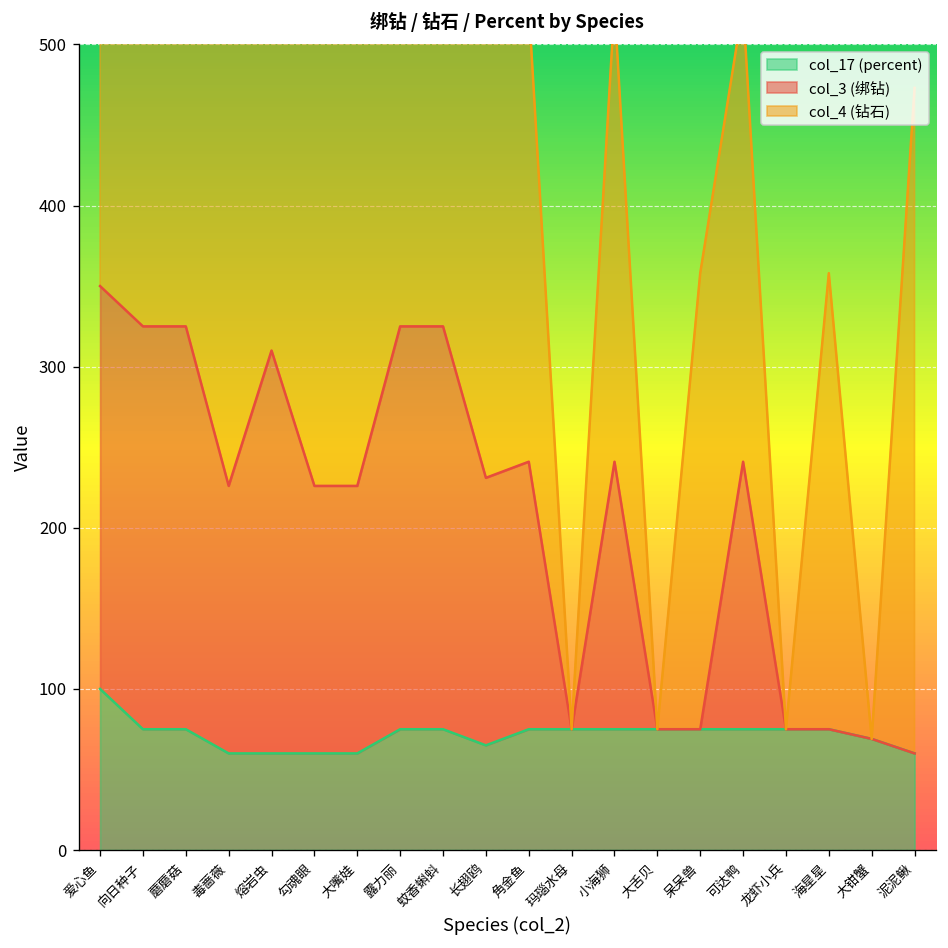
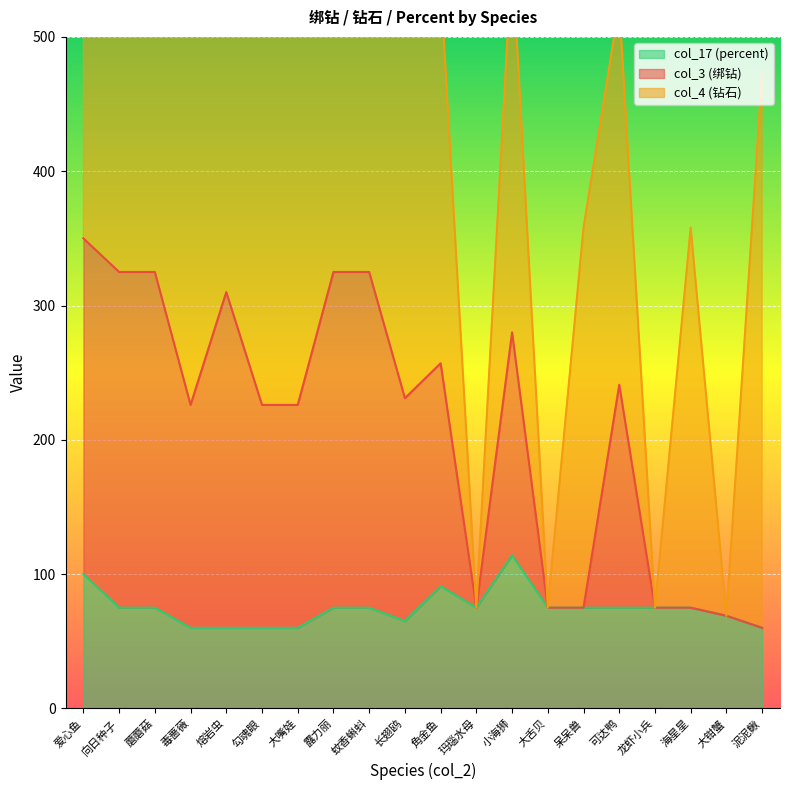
  {
    "col_17 (percent)": {
      "爱心鱼": 100,
      "向日种子": 75,
      "蘑蘑菇": 75,
      "毒蔷薇": 60,
      "熔岩虫": 60,
      "勾魂眼": 60,
      "大嘴娃": 60,
      "露力丽": 75,
      "蚊香蝌蚪": 75,
      "长翅鸥": 65,
-     "角金鱼": 75,
-     "小海狮": 75,
+     "角金鱼": 91,
+     "小海狮": 114,
      "可达鸭": 75
    },
    "col_3 (绑钻)": {
      "爱心鱼": 250,
      "向日种子": 250,
      "蘑蘑菇": 250,
      "毒蔷薇": 166,
      "熔岩虫": 250,
      "勾魂眼": 166,
      "大嘴娃": 166,
      "露力丽": 250,
      "蚊香蝌蚪": 250,
      "长翅鸥": 166,
      "角金鱼": 166,
      "小海狮": 166,
      "可达鸭": 166
    },
    "col_4 (钻石)": {
      "呆呆兽": 283,
      "海星星": 283
    }
  }
